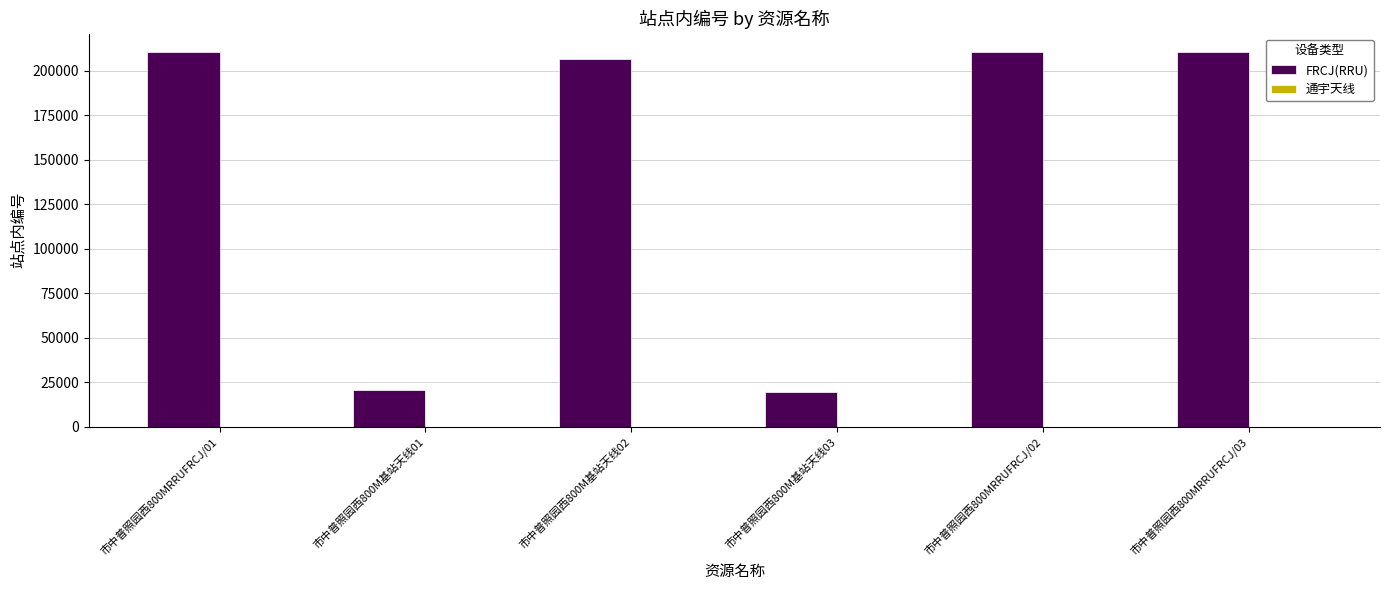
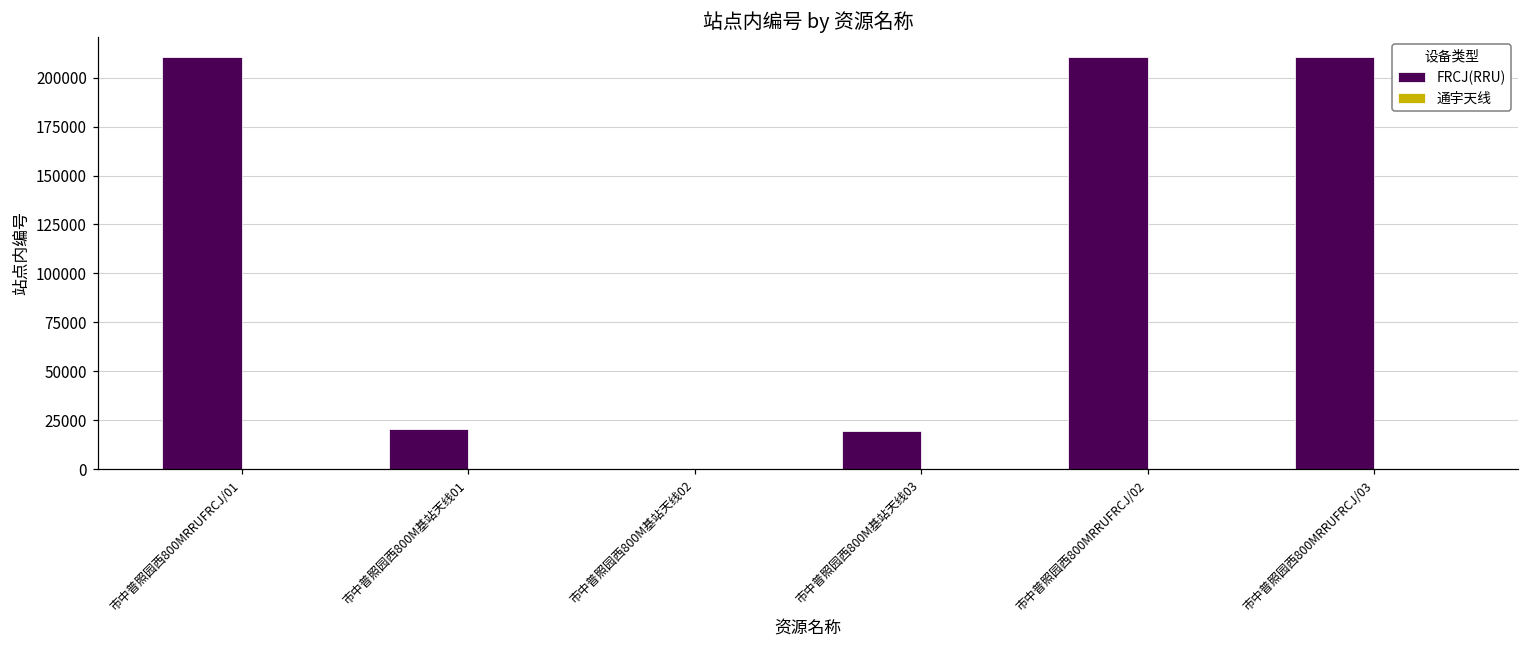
  {
    "FRCJ(RRU)": {
      "市中普照园西800MRRUFRCJ/01": 210000,
      "市中普照园西800M基站天线01": 20000,
-     "市中普照园西800M基站天线02": 206000,
+     "市中普照园西800M基站天线02": 0,
      "市中普照园西800M基站天线03": 20000,
      "市中普照园西800MRRUFRCJ/02": 210000,
      "市中普照园西800MRRUFRCJ/03": 210000
    },
    "通宇天线": {
      "市中普照园西800MRRUFRCJ/01": 0,
      "市中普照园西800M基站天线01": 0,
      "市中普照园西800M基站天线02": 0,
      "市中普照园西800M基站天线03": 0,
      "市中普照园西800MRRUFRCJ/02": 0,
      "市中普照园西800MRRUFRCJ/03": 0
    }
  }
